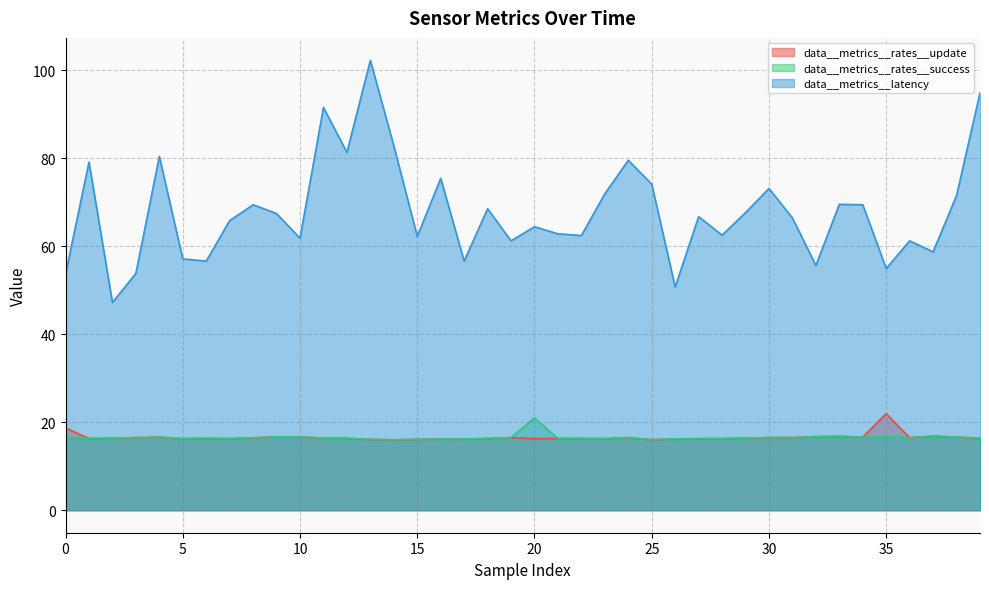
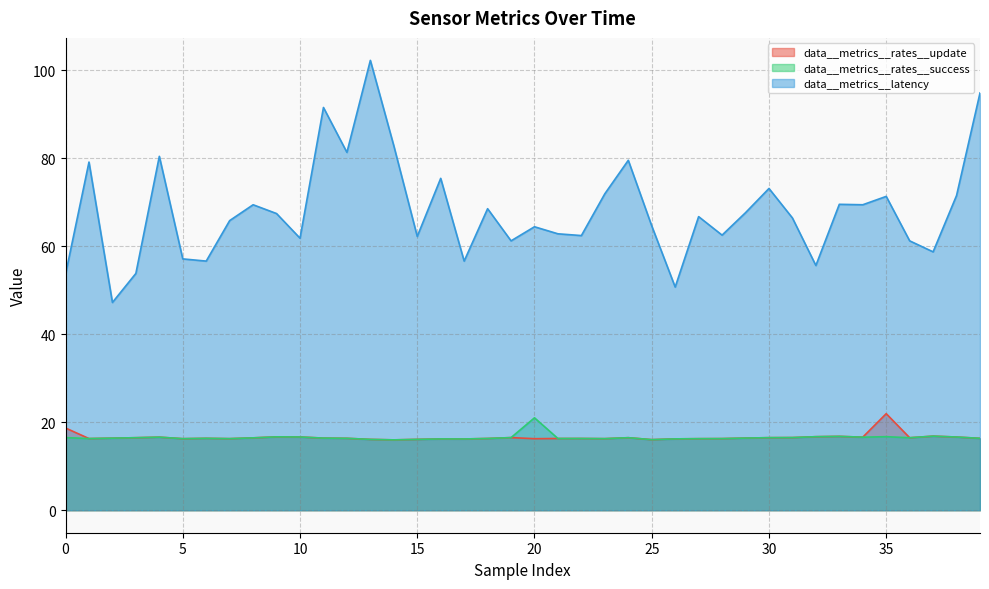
  {
    "data__metrics__rates__update": {
      "0": 19,
      "20": 16,
      "35": 22
    },
    "data__metrics__rates__success": {
      "0": 16,
      "20": 21,
      "35": 17
    },
    "data__metrics__latency": {
      "0": 54,
      "5": 57,
      "10": 62,
      "15": 62,
      "20": 64,
-     "25": 74,
+     "25": 65,
      "30": 73,
-     "35": 55
+     "35": 71
    }
  }
